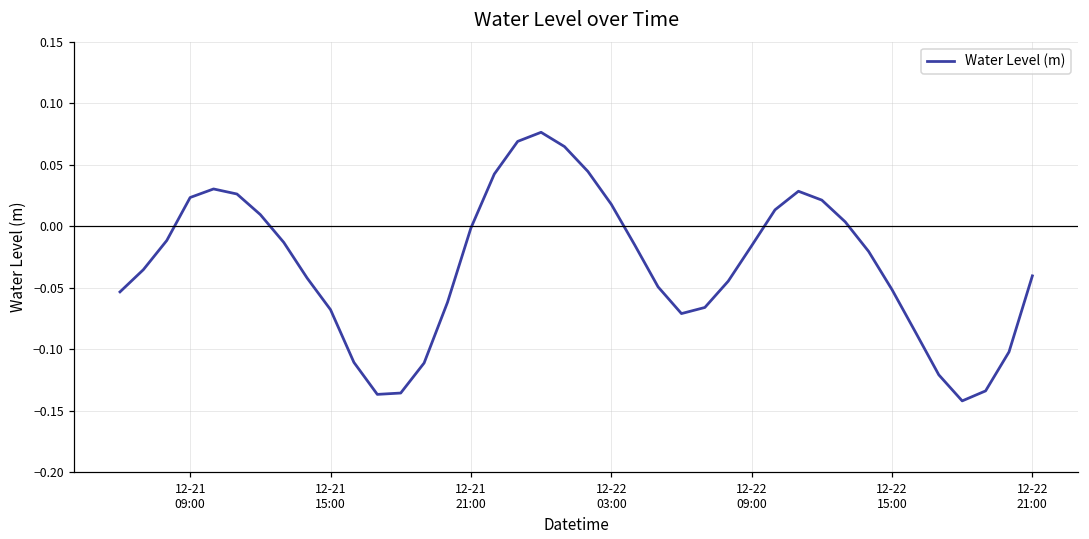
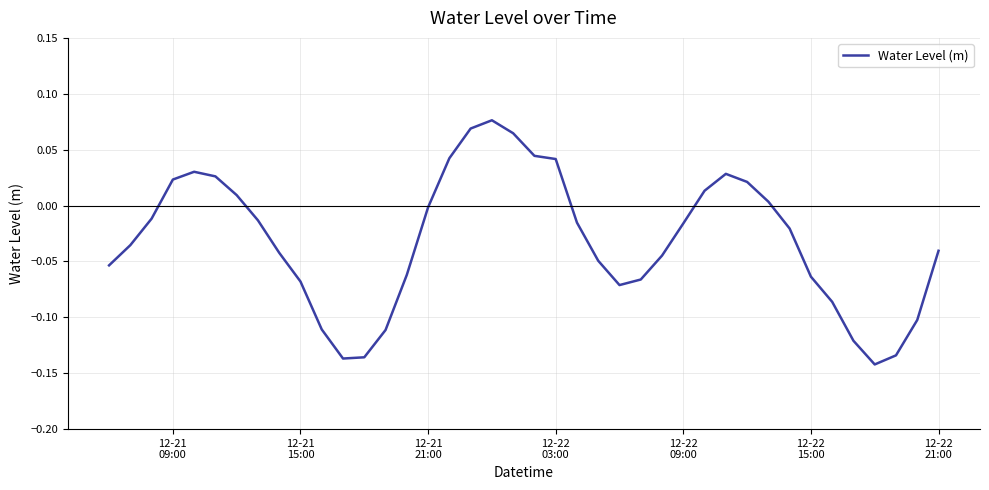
  {
    "12-21 09:00": 0.023,
    "12-21 15:00": -0.068,
    "12-21 21:00": -0.002,
-   "12-22 03:00": 0.018,
+   "12-22 03:00": 0.042,
    "12-22 09:00": -0.016,
-   "12-22 15:00": -0.052,
+   "12-22 15:00": -0.064,
    "12-22 21:00": -0.040
  }
